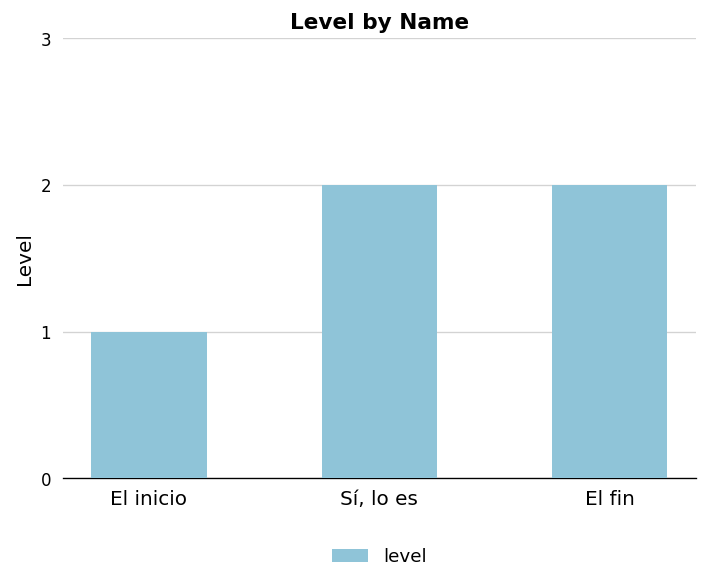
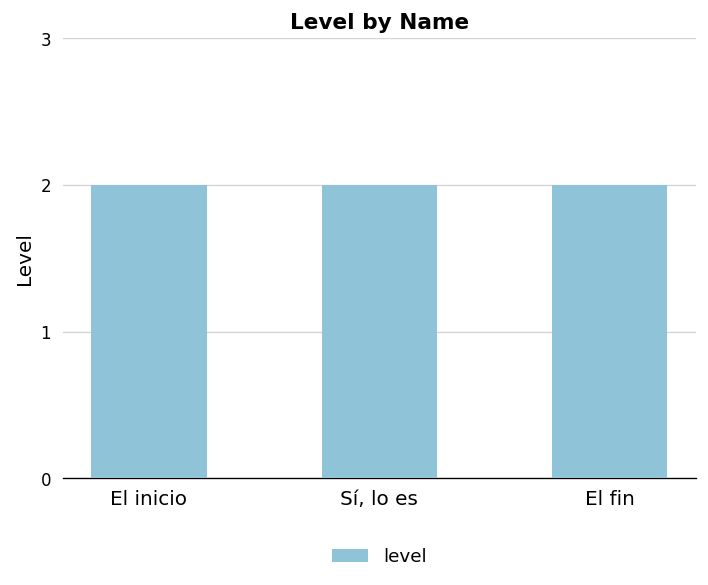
  {
-   "El inicio": 1,
+   "El inicio": 2,
    "Sí, lo es": 2,
    "El fin": 2
  }
